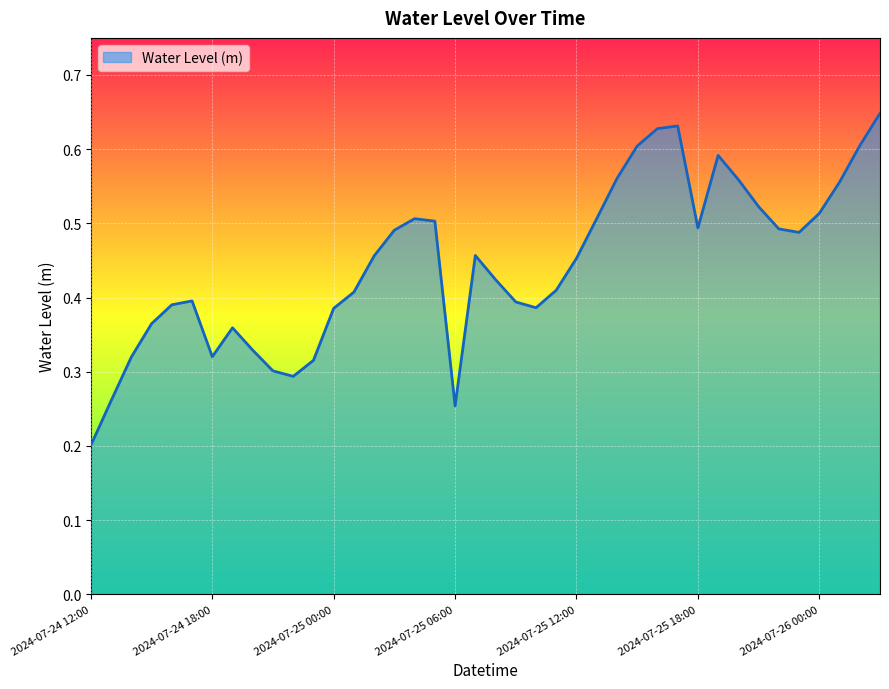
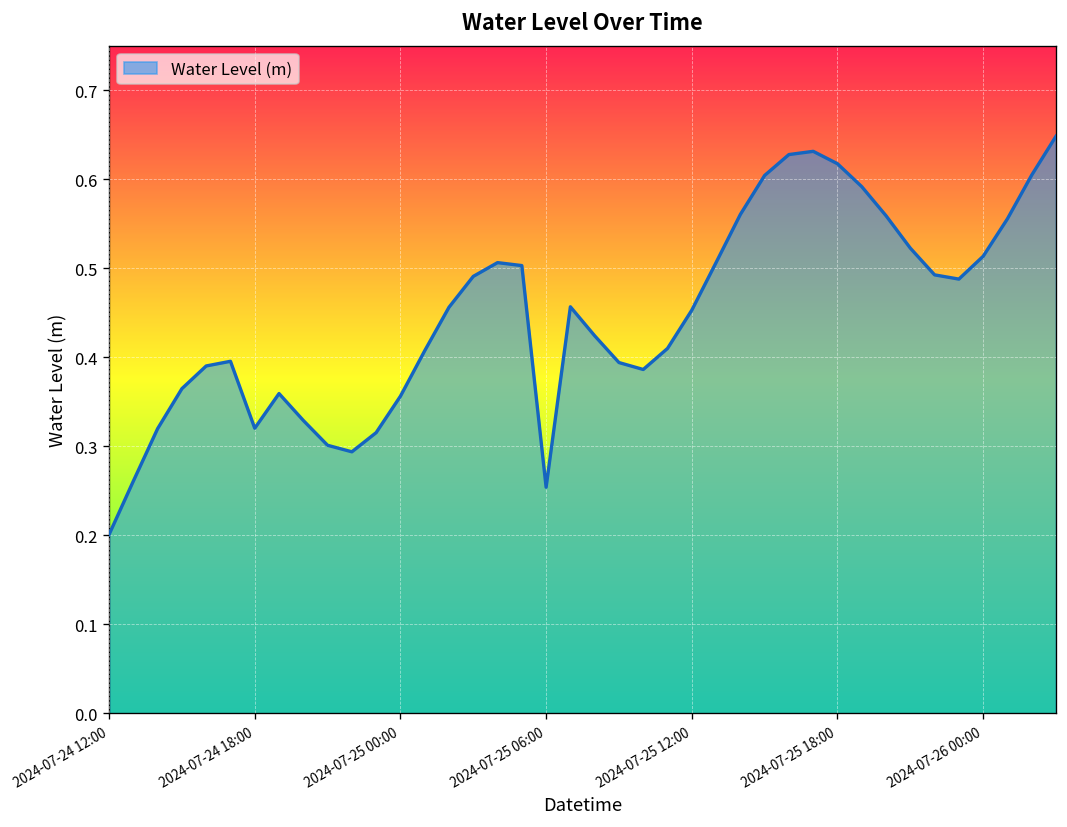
  {
    "2024-07-24 12:00": 0.20,
    "2024-07-24 18:00": 0.32,
-   "2024-07-25 00:00": 0.39,
+   "2024-07-25 00:00": 0.36,
    "2024-07-25 06:00": 0.25,
    "2024-07-25 12:00": 0.45,
-   "2024-07-25 18:00": 0.49,
+   "2024-07-25 18:00": 0.62,
    "2024-07-26 00:00": 0.51
  }
